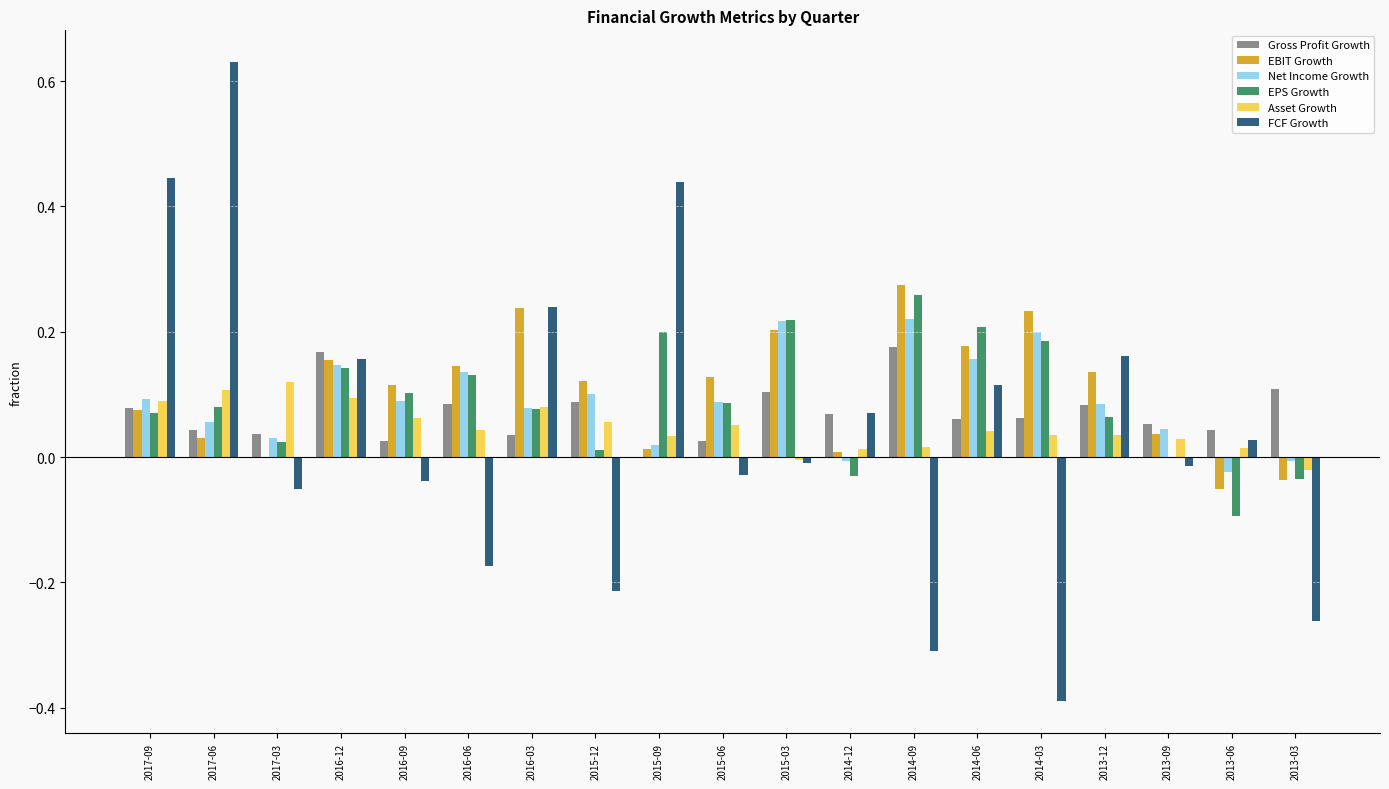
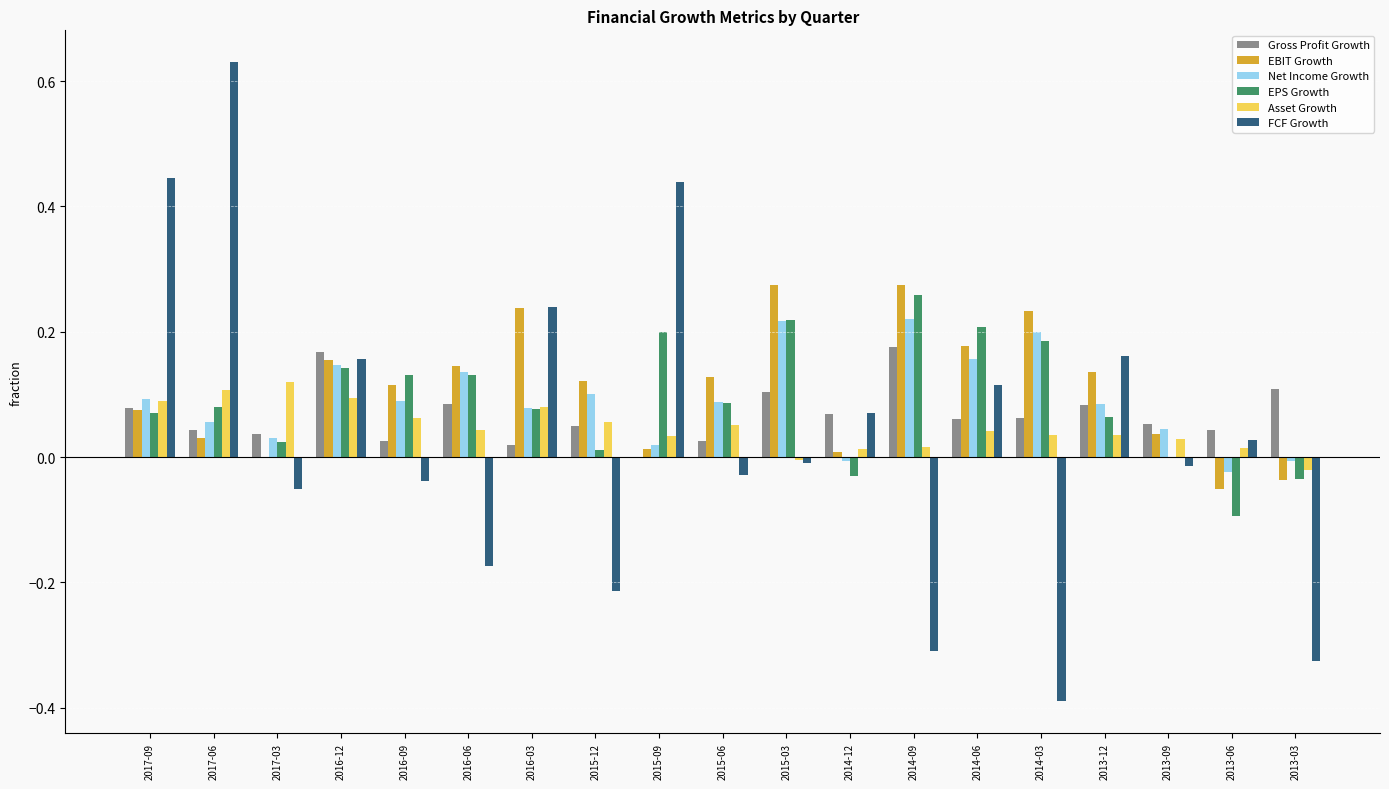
  {
    "Gross Profit Growth": {
      "2017-09": 0.08,
      "2017-06": 0.04,
      "2017-03": 0.04,
      "2016-12": 0.17,
      "2016-09": 0.03,
      "2016-06": 0.09,
-     "2016-03": 0.04,
-     "2015-12": 0.09,
+     "2016-03": 0.02,
+     "2015-12": 0.05,
      "2015-06": 0.03,
      "2015-03": 0.10,
      "2014-12": 0.07,
      "2014-09": 0.18,
      "2014-06": 0.06,
      "2014-03": 0.06,
      "2013-12": 0.08,
      "2013-09": 0.05,
      "2013-06": 0.04,
      "2013-03": 0.11
    },
    "EBIT Growth": {
      "2017-09": 0.07,
      "2017-06": 0.03,
      "2016-12": 0.15,
      "2016-09": 0.11,
      "2016-06": 0.15,
      "2016-03": 0.24,
      "2015-12": 0.12,
      "2015-09": 0.01,
      "2015-06": 0.13,
-     "2015-03": 0.20,
+     "2015-03": 0.27,
      "2014-12": 0.01,
      "2014-09": 0.28,
      "2014-06": 0.18,
      "2014-03": 0.23,
      "2013-12": 0.14,
      "2013-09": 0.04,
      "2013-06": -0.05,
      "2013-03": -0.04
    },
    "Net Income Growth": {
      "2017-09": 0.09,
      "2017-06": 0.06,
      "2017-03": 0.03,
      "2016-12": 0.15,
      "2016-09": 0.09,
      "2016-06": 0.14,
      "2016-03": 0.08,
      "2015-12": 0.10,
      "2015-09": 0.02,
      "2015-06": 0.09,
      "2015-03": 0.22,
      "2014-12": -0.01,
      "2014-09": 0.22,
      "2014-06": 0.16,
      "2014-03": 0.20,
      "2013-12": 0.08,
      "2013-09": 0.04,
      "2013-06": -0.02,
      "2013-03": -0.01
    },
    "EPS Growth": {
      "2017-09": 0.07,
      "2017-06": 0.08,
      "2017-03": 0.02,
      "2016-12": 0.14,
-     "2016-09": 0.10,
+     "2016-09": 0.13,
      "2016-06": 0.13,
      "2016-03": 0.08,
      "2015-12": 0.01,
      "2015-09": 0.20,
      "2015-06": 0.09,
      "2015-03": 0.22,
      "2014-12": -0.03,
      "2014-09": 0.26,
      "2014-06": 0.21,
      "2014-03": 0.19,
      "2013-12": 0.06,
      "2013-09": 0.00,
      "2013-06": -0.09,
      "2013-03": -0.04
    },
    "Asset Growth": {
      "2017-09": 0.09,
      "2017-06": 0.11,
      "2017-03": 0.12,
      "2016-12": 0.09,
      "2016-09": 0.06,
      "2016-06": 0.04,
      "2016-03": 0.08,
      "2015-12": 0.06,
      "2015-09": 0.03,
      "2015-06": 0.05,
      "2015-03": -0.01,
      "2014-12": 0.01,
      "2014-09": 0.02,
      "2014-06": 0.04,
      "2014-03": 0.03,
      "2013-12": 0.03,
      "2013-09": 0.03,
      "2013-06": 0.01,
      "2013-03": -0.02
    },
    "FCF Growth": {
      "2017-09": 0.44,
      "2017-06": 0.63,
      "2017-03": -0.05,
      "2016-12": 0.16,
      "2016-09": -0.04,
      "2016-06": -0.17,
      "2016-03": 0.24,
      "2015-12": -0.21,
      "2015-09": 0.44,
      "2015-06": -0.03,
      "2015-03": -0.01,
      "2014-12": 0.07,
      "2014-09": -0.31,
      "2014-06": 0.12,
      "2014-03": -0.39,
      "2013-12": 0.16,
      "2013-09": -0.01,
      "2013-06": 0.03,
-     "2013-03": -0.26
+     "2013-03": -0.33
    }
  }
